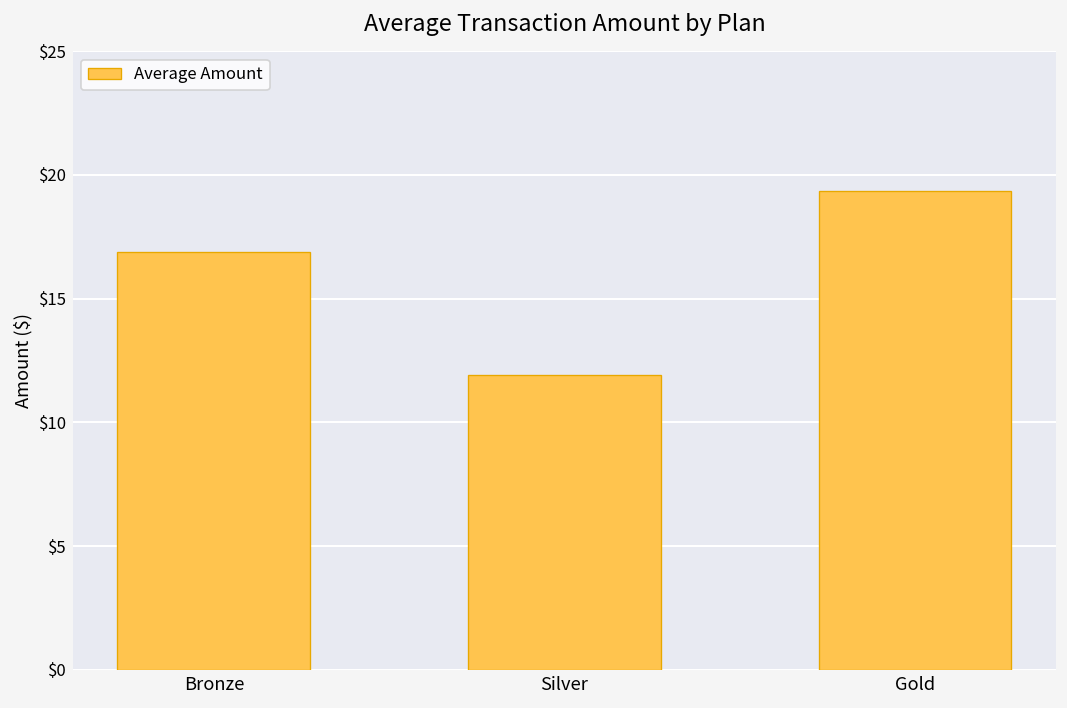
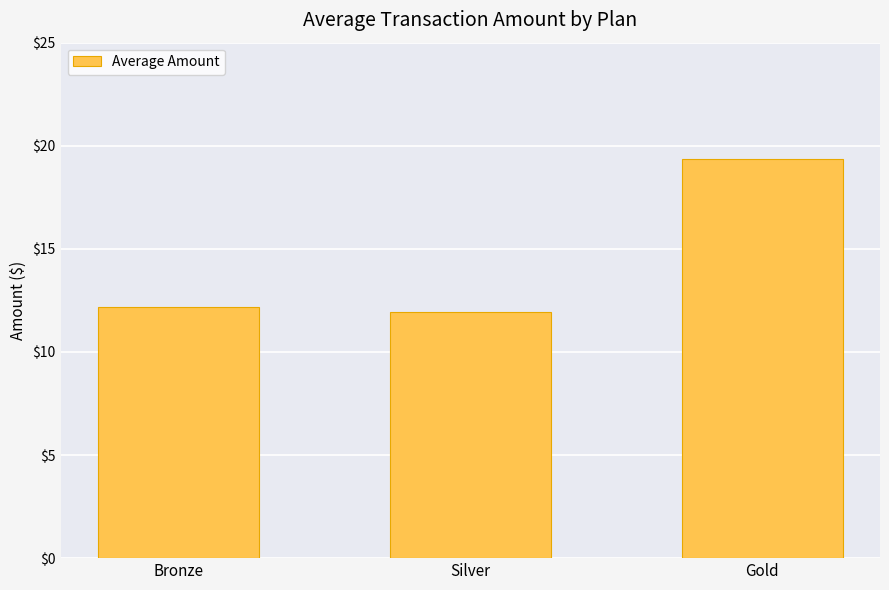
  {
-   "Bronze": "$16.9",
+   "Bronze": "$12.2",
    "Silver": "$11.9",
    "Gold": "$19.4"
  }
